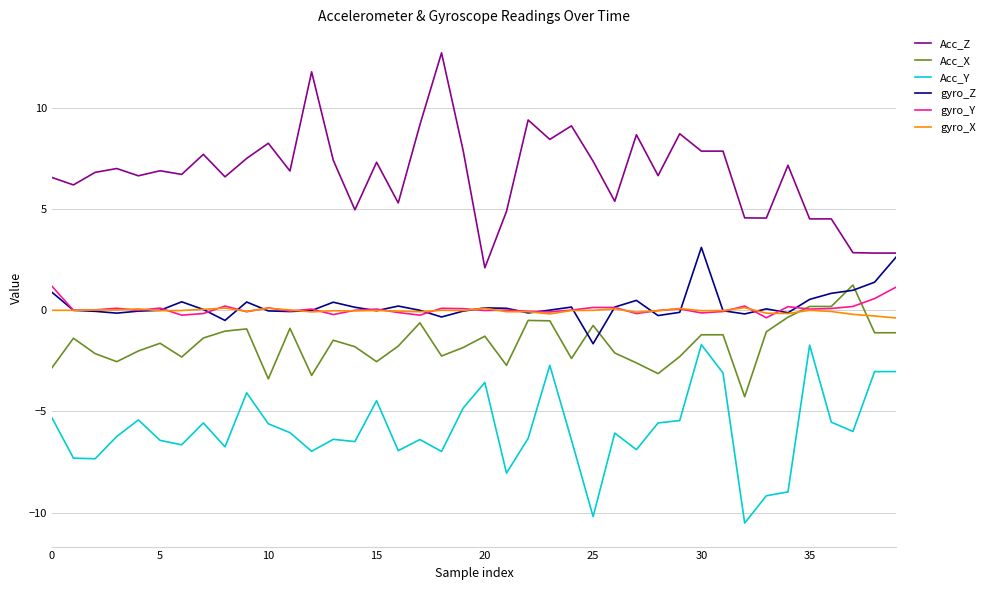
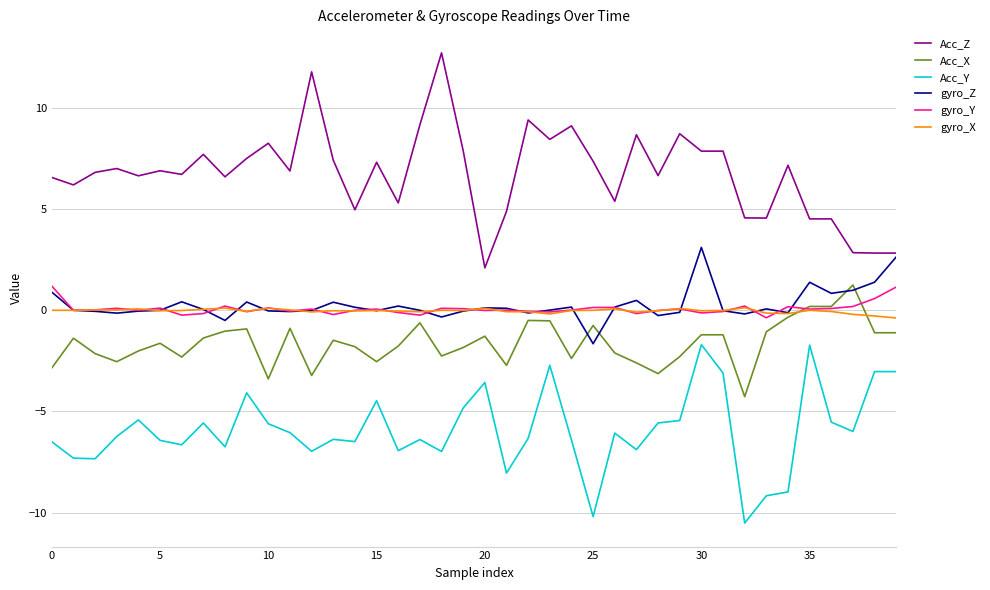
  {
    "Acc_Z": {
      "0": 6.6,
      "5": 6.9,
      "10": 8.3,
      "15": 7.3,
      "20": 2.1,
      "25": 7.4,
      "30": 7.9,
      "35": 4.5
    },
    "Acc_X": {
      "0": -2.9,
      "5": -1.6,
      "10": -3.4,
      "15": -2.5,
      "20": -1.3,
      "25": -0.8,
      "30": -1.2,
      "35": 0.2
    },
    "Acc_Y": {
-     "0": -5.3,
+     "0": -6.5,
      "5": -6.4,
      "10": -5.6,
      "15": -4.5,
      "20": -3.6,
      "25": -10.2,
      "30": -1.7,
      "35": -1.7
    },
    "gyro_Z": {
      "0": 0.9,
      "10": 0.0,
      "25": -1.7,
      "30": 3.1,
-     "35": 0.5
+     "35": 1.4
    },
    "gyro_Y": {
      "0": 1.2,
      "25": 0.1
    },
    "gyro_X": {
      "0": 0.0,
      "25": 0.0
    }
  }
